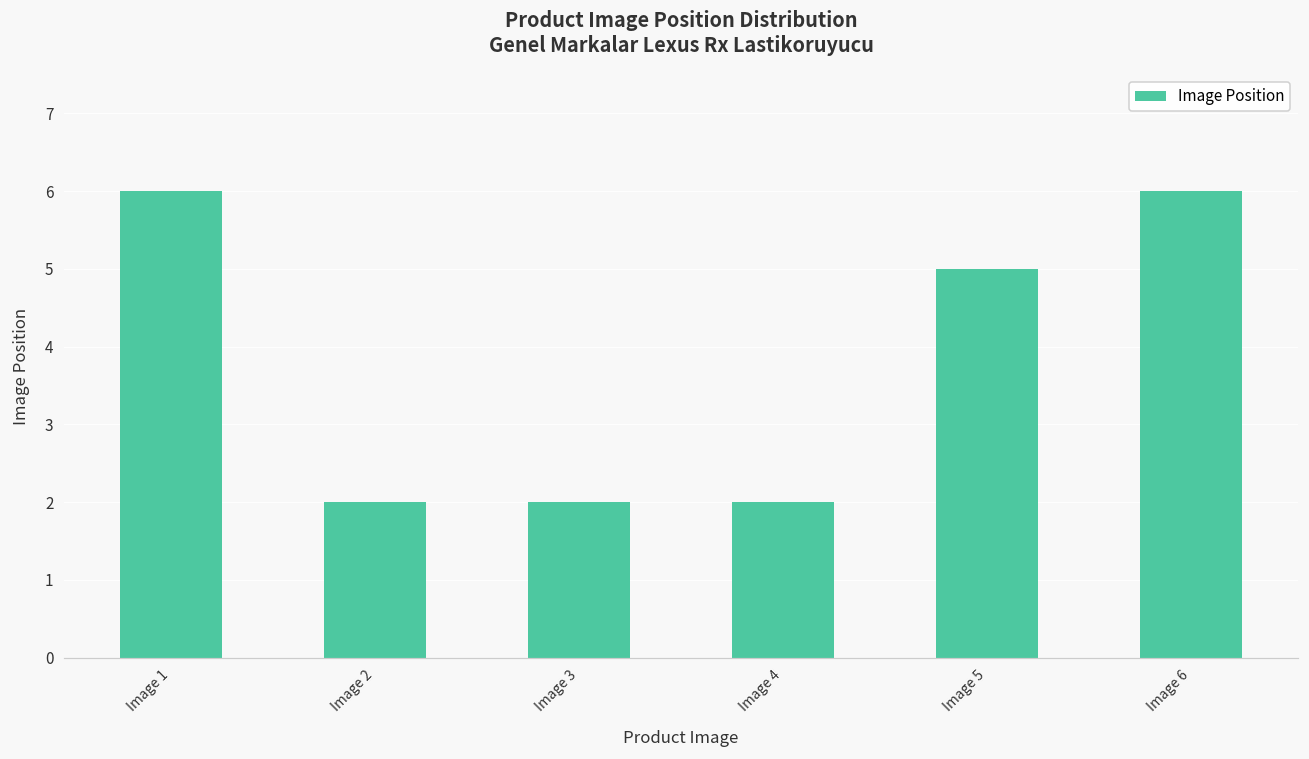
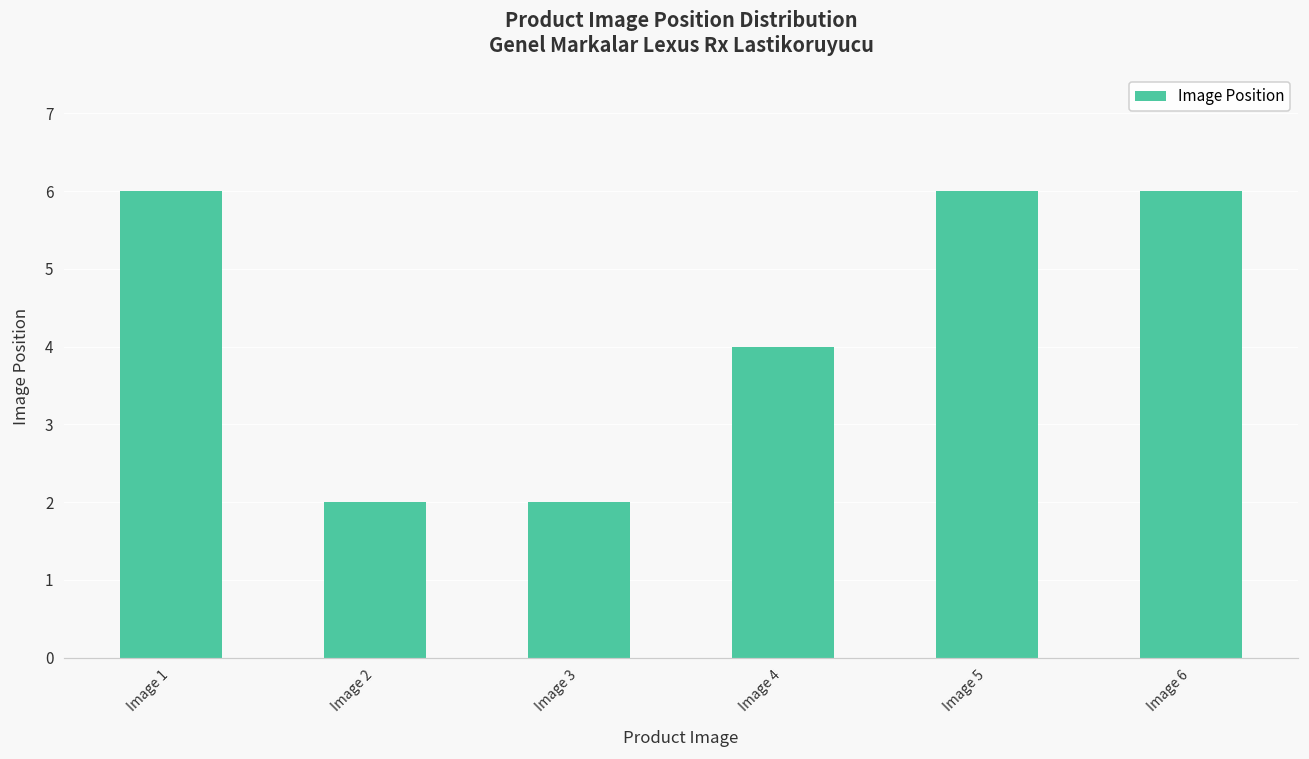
  {
    "Image 1": 6,
    "Image 2": 2,
    "Image 3": 2,
-   "Image 4": 2,
-   "Image 5": 5,
+   "Image 4": 4,
+   "Image 5": 6,
    "Image 6": 6
  }
